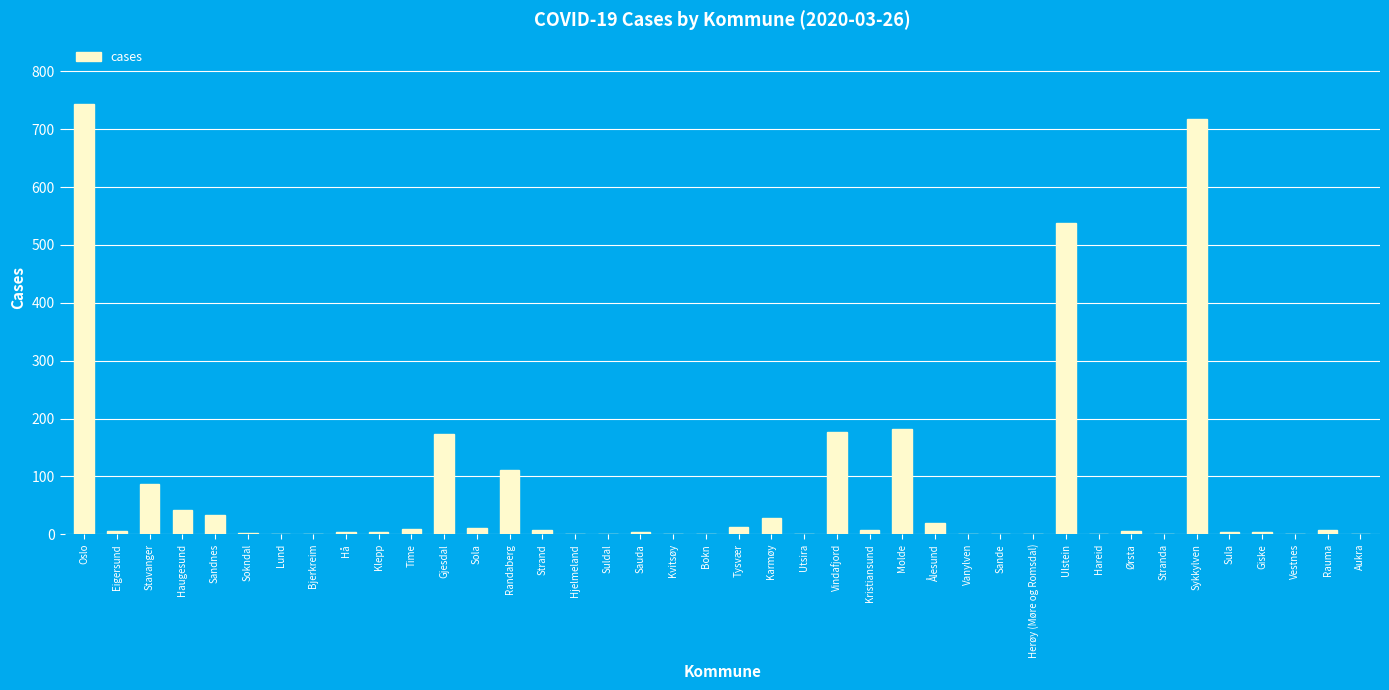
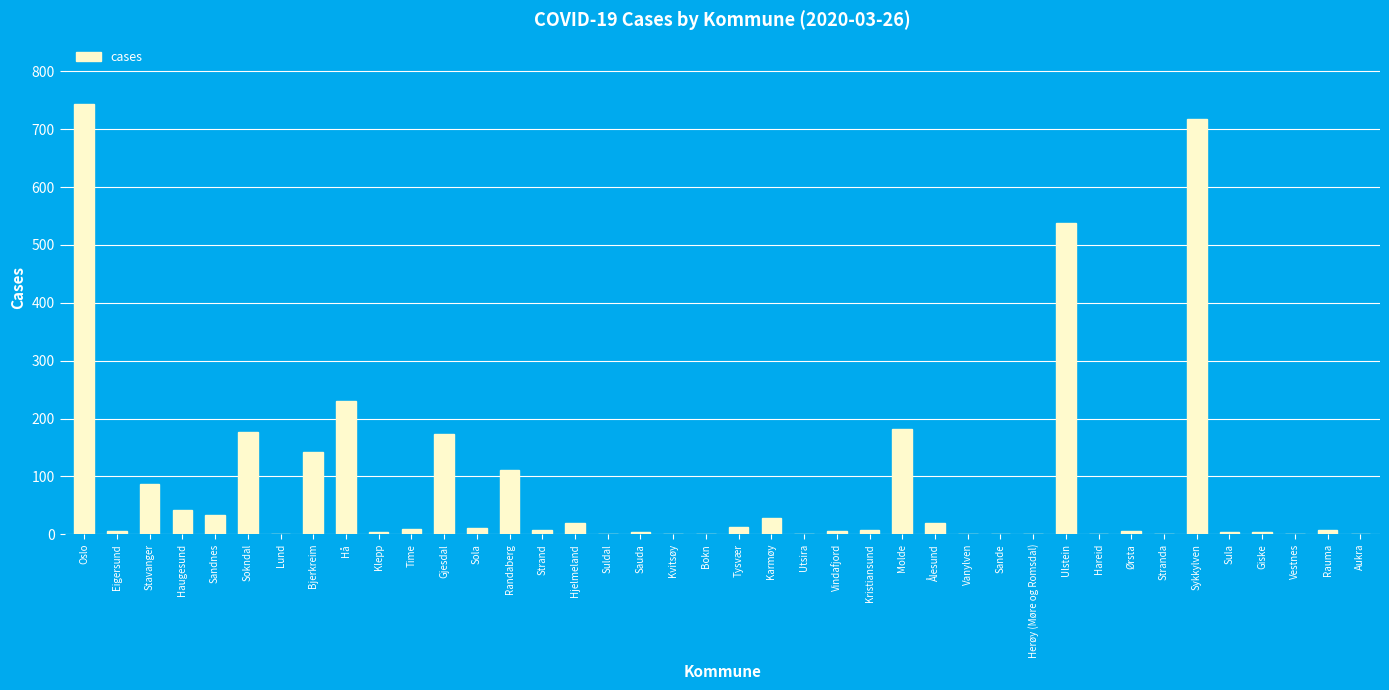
  {
    "Oslo": 740,
    "Eigersund": 10,
    "Stavanger": 90,
    "Haugesund": 40,
    "Sandnes": 30,
-   "Sokndal": 0,
+   "Sokndal": 180,
    "Lund": 0,
-   "Bjerkreim": 0,
-   "Hå": 0,
+   "Bjerkreim": 140,
+   "Hå": 230,
    "Time": 10,
    "Gjesdal": 170,
    "Sola": 10,
    "Randaberg": 110,
    "Strand": 10,
-   "Hjelmeland": 0,
+   "Hjelmeland": 20,
    "Suldal": 0,
    "Kvitsøy": 0,
    "Bokn": 0,
    "Tysvær": 10,
    "Karmøy": 30,
    "Utsira": 0,
-   "Vindafjord": 180,
+   "Vindafjord": 10,
    "Kristiansund": 10,
    "Molde": 180,
    "Ålesund": 20,
    "Ulstein": 540,
    "Ørsta": 10,
    "Stranda": 0,
    "Sykkylven": 720,
    "Vestnes": 0,
    "Rauma": 10,
    "Aukra": 0
  }
